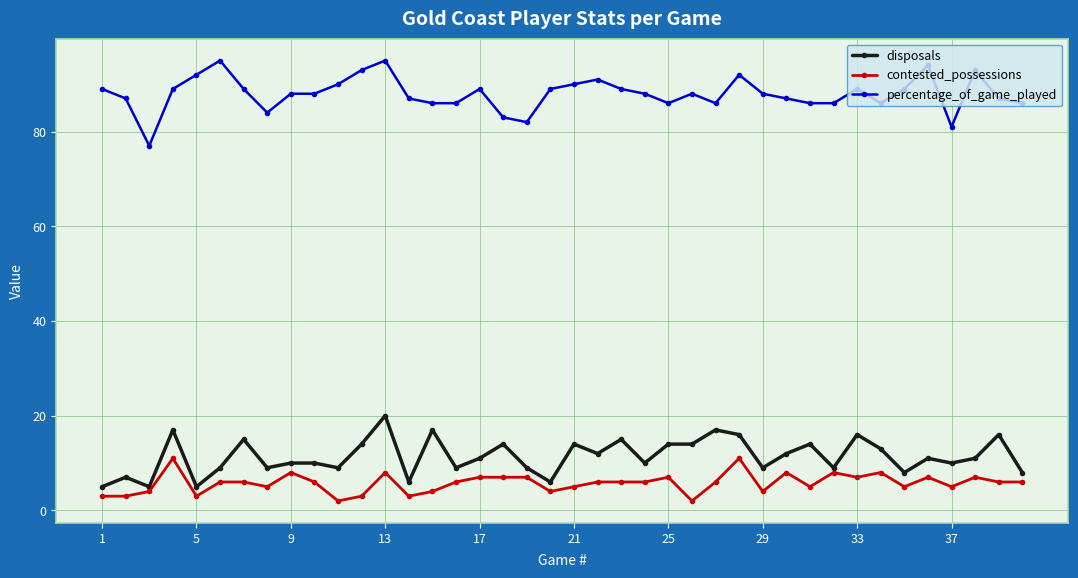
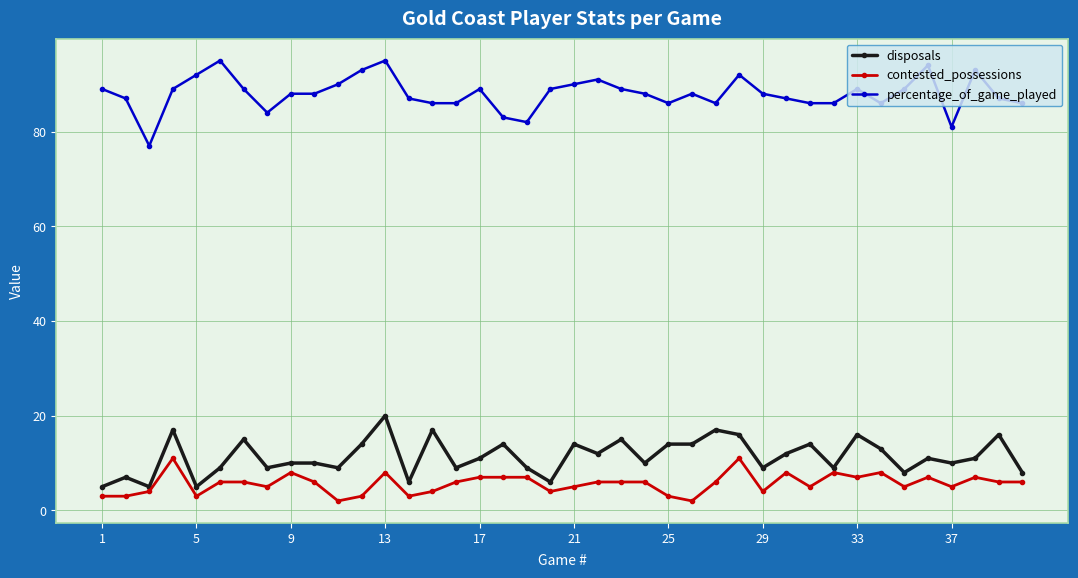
  {
    "disposals": {
      "1": 5,
      "5": 5,
      "9": 10,
      "13": 20,
      "17": 11,
      "21": 14,
      "25": 14,
      "29": 9,
      "33": 16,
      "37": 10
    },
    "contested_possessions": {
      "1": 3,
      "5": 3,
      "9": 8,
      "13": 8,
      "17": 7,
      "21": 5,
-     "25": 7,
+     "25": 3,
      "29": 4,
      "33": 7,
      "37": 5
    },
    "percentage_of_game_played": {
      "1": 89,
      "5": 92,
      "9": 88,
      "13": 95,
      "17": 89,
      "21": 90,
      "25": 86,
      "29": 88,
      "37": 81
    }
  }
